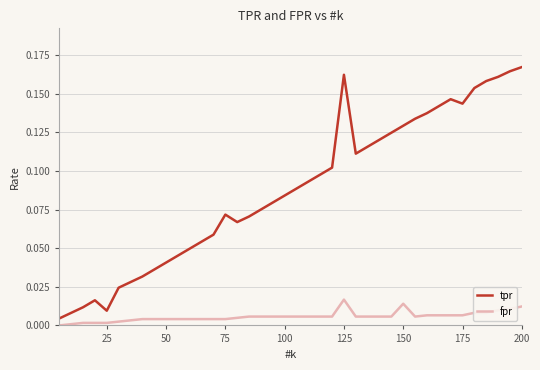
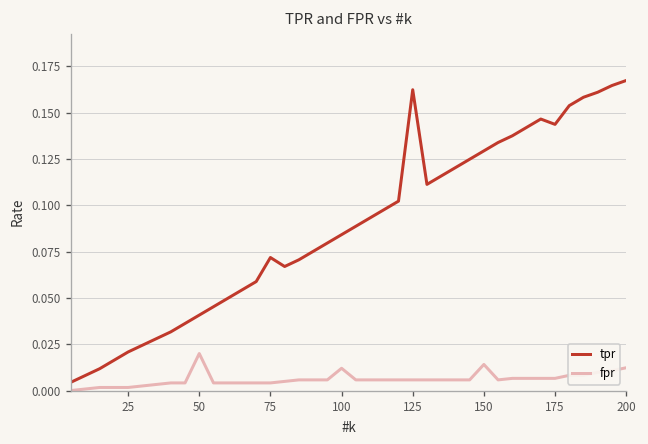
  {
    "tpr": {
-     "25": 0.010,
+     "25": 0.021,
      "50": 0.041,
      "75": 0.072,
      "100": 0.084,
      "125": 0.162,
      "150": 0.129,
      "175": 0.144,
      "200": 0.167
    },
    "fpr": {
      "25": 0.002,
-     "50": 0.004,
+     "50": 0.020,
      "75": 0.004,
-     "100": 0.006,
-     "125": 0.017,
+     "100": 0.012,
+     "125": 0.006,
      "150": 0.014,
      "175": 0.007,
      "200": 0.012
    }
  }
